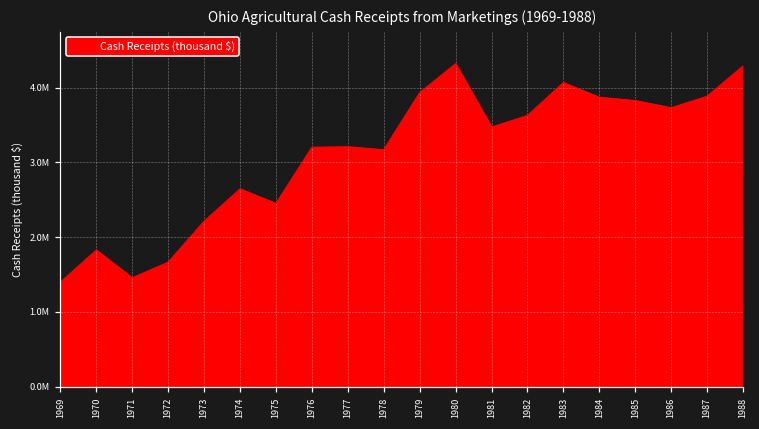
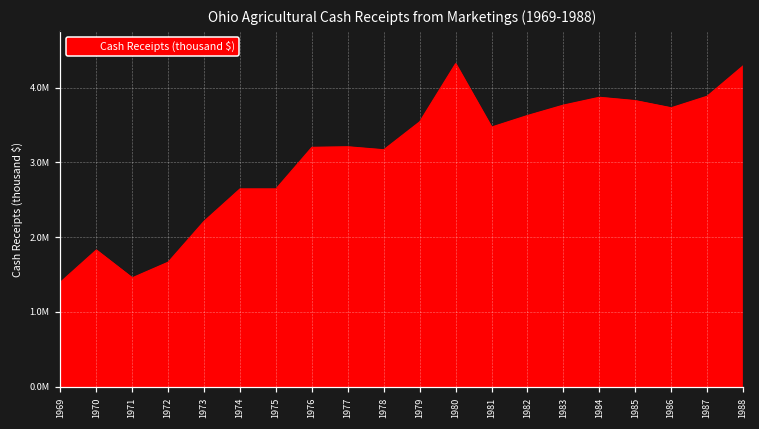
  {
    "1969": 1400000,
    "1970": 1800000,
    "1971": 1500000,
    "1972": 1700000,
    "1973": 2200000,
    "1974": 2600000,
-   "1975": 2500000,
+   "1975": 2600000,
    "1976": 3200000,
    "1977": 3200000,
    "1978": 3200000,
-   "1979": 3900000,
+   "1979": 3500000,
    "1980": 4300000,
    "1981": 3500000,
    "1982": 3600000,
-   "1983": 4100000,
+   "1983": 3800000,
    "1984": 3900000,
    "1985": 3800000,
    "1986": 3700000,
    "1987": 3900000,
    "1988": 4300000
  }
